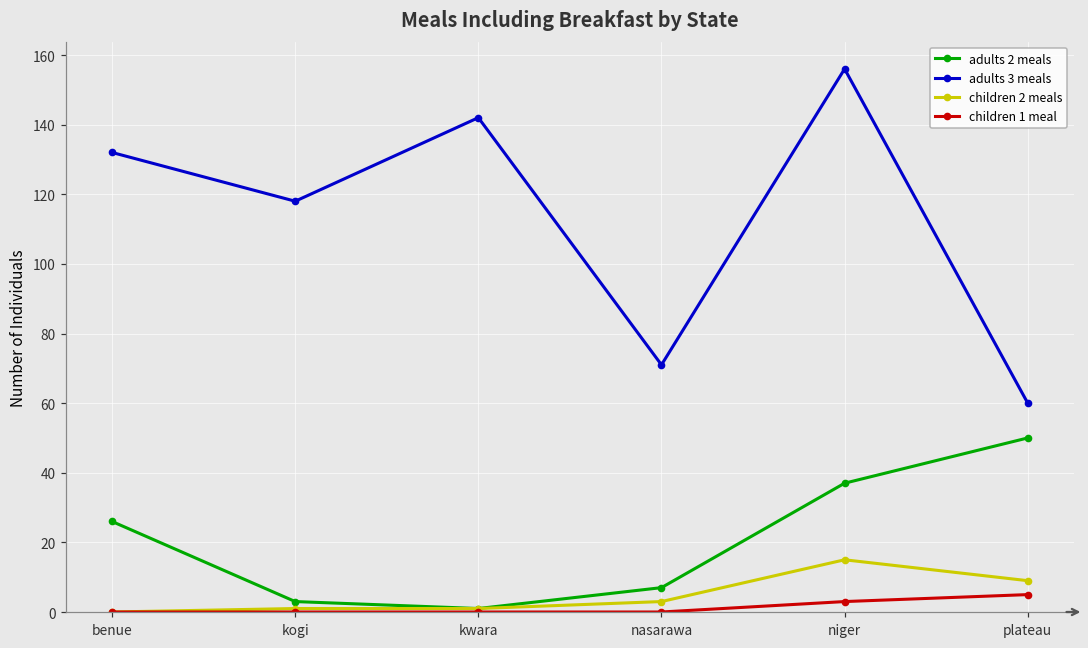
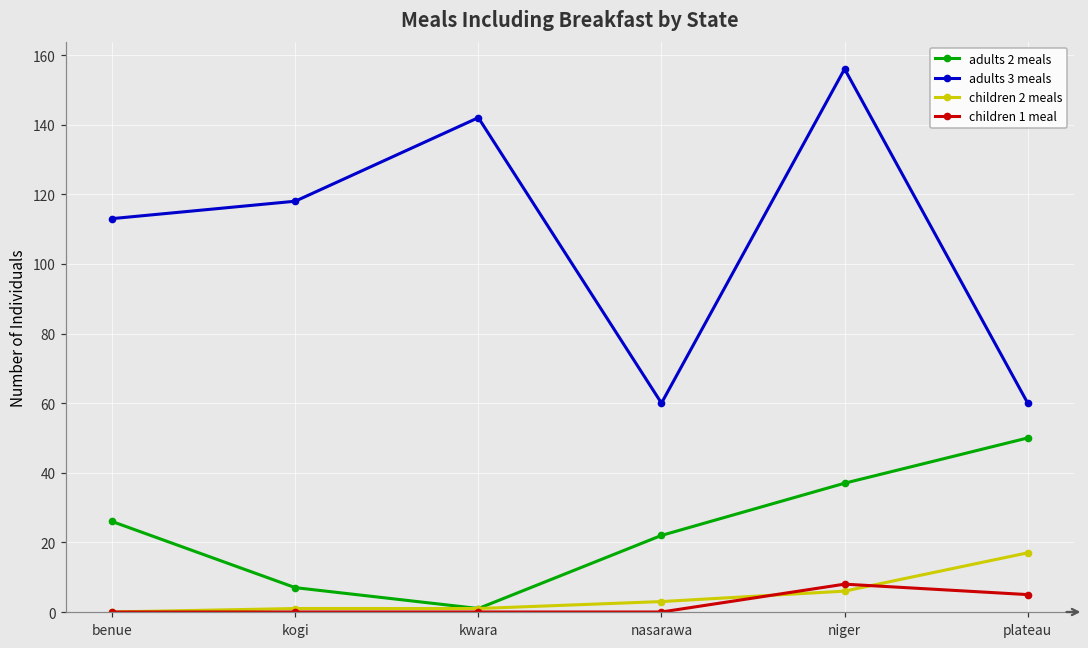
  {
    "adults 2 meals": {
      "benue": 26,
-     "kogi": 3,
-     "nasarawa": 7,
+     "kogi": 7,
+     "nasarawa": 22,
      "niger": 37,
      "plateau": 50
    },
    "adults 3 meals": {
-     "benue": 132,
+     "benue": 113,
      "kogi": 118,
      "kwara": 142,
-     "nasarawa": 71,
+     "nasarawa": 60,
      "niger": 156,
      "plateau": 60
    },
    "children 2 meals": {
      "kogi": 1,
      "nasarawa": 3,
-     "niger": 15,
-     "plateau": 9
+     "niger": 6,
+     "plateau": 17
    },
    "children 1 meal": {
      "kogi": 0,
      "kwara": 0,
      "nasarawa": 0,
-     "niger": 3,
+     "niger": 8,
      "plateau": 5
    }
  }
